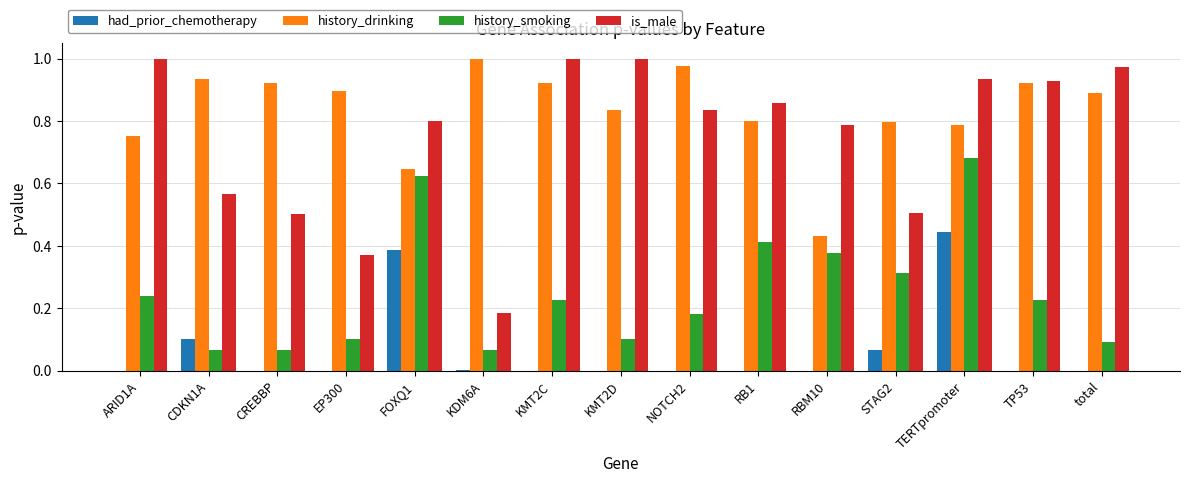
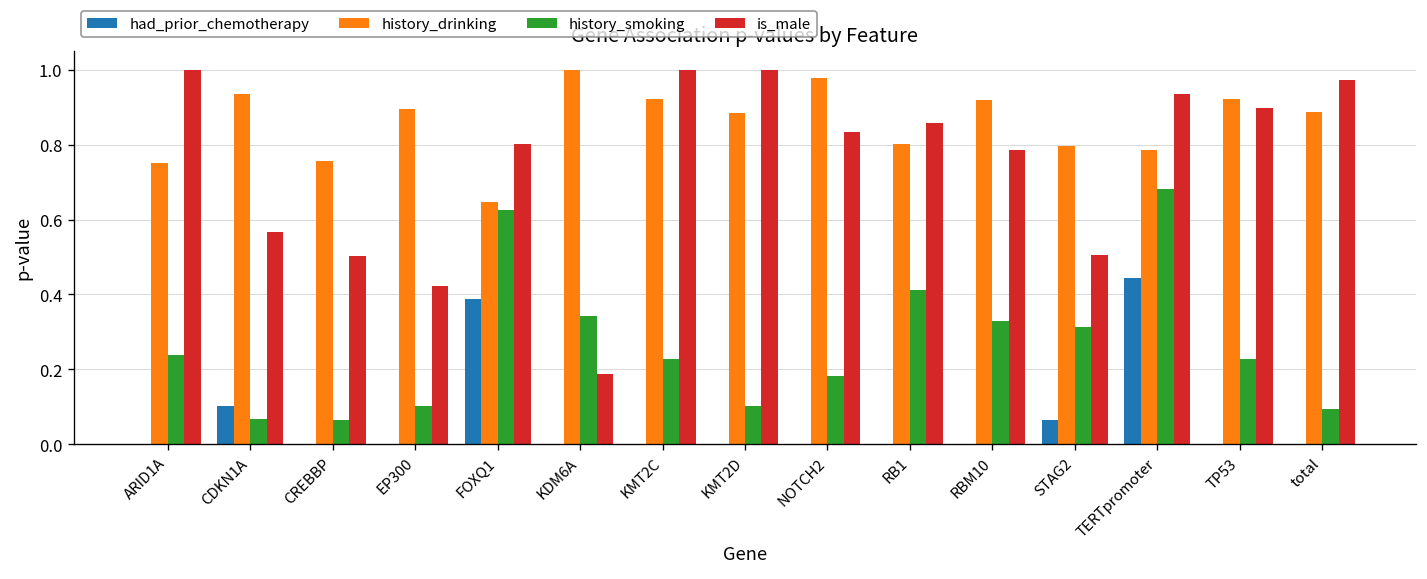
  {
    "had_prior_chemotherapy": {
      "CDKN1A": 0.10,
      "FOXQ1": 0.39,
      "STAG2": 0.07,
      "TERTpromoter": 0.44
    },
    "history_drinking": {
      "ARID1A": 0.75,
      "CDKN1A": 0.94,
-     "CREBBP": 0.92,
+     "CREBBP": 0.76,
      "EP300": 0.90,
      "FOXQ1": 0.65,
      "KDM6A": 1.00,
      "KMT2C": 0.92,
-     "KMT2D": 0.83,
+     "KMT2D": 0.88,
      "NOTCH2": 0.98,
      "RB1": 0.80,
-     "RBM10": 0.43,
+     "RBM10": 0.92,
      "STAG2": 0.80,
      "TERTpromoter": 0.79,
      "TP53": 0.92,
      "total": 0.89
    },
    "history_smoking": {
      "ARID1A": 0.24,
      "CDKN1A": 0.07,
      "CREBBP": 0.07,
      "EP300": 0.10,
      "FOXQ1": 0.62,
-     "KDM6A": 0.07,
+     "KDM6A": 0.34,
      "KMT2C": 0.23,
      "KMT2D": 0.10,
      "NOTCH2": 0.18,
      "RB1": 0.41,
-     "RBM10": 0.38,
+     "RBM10": 0.33,
      "STAG2": 0.31,
      "TERTpromoter": 0.68,
      "TP53": 0.23,
      "total": 0.09
    },
    "is_male": {
      "ARID1A": 1.00,
      "CDKN1A": 0.57,
      "CREBBP": 0.50,
-     "EP300": 0.37,
+     "EP300": 0.42,
      "FOXQ1": 0.80,
      "KDM6A": 0.19,
      "KMT2C": 1.00,
      "KMT2D": 1.00,
      "NOTCH2": 0.83,
      "RB1": 0.86,
      "RBM10": 0.79,
      "STAG2": 0.51,
      "TERTpromoter": 0.94,
-     "TP53": 0.93,
+     "TP53": 0.90,
      "total": 0.97
    }
  }
